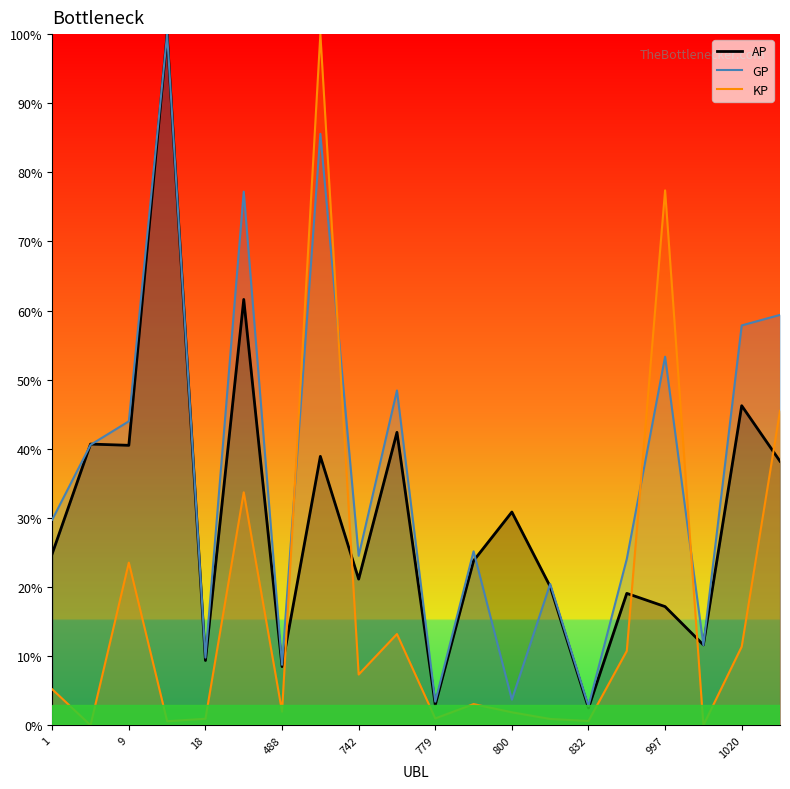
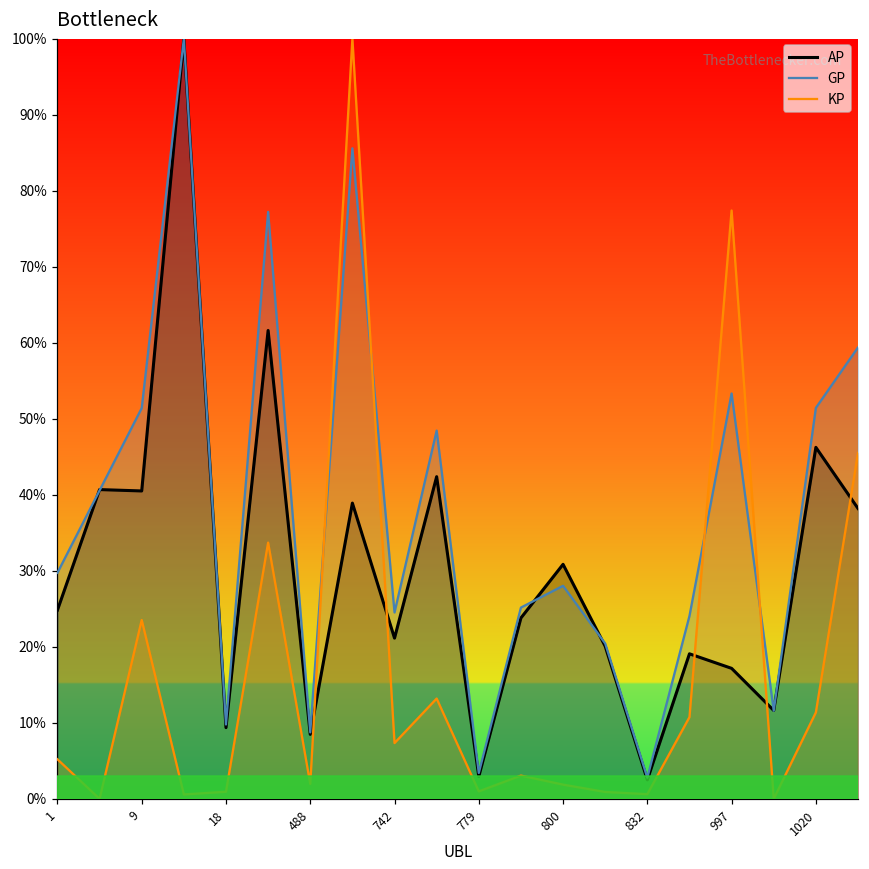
  {
    "AP": {
      "1": "25%",
      "9": "41%",
      "18": "9%",
      "742": "21%",
      "800": "31%",
      "997": "17%",
      "1020": "46%"
    },
    "GP": {
      "1": "30%",
-     "9": "44%",
+     "9": "51%",
      "18": "10%",
      "742": "25%",
      "779": "3%",
-     "800": "4%",
+     "800": "28%",
      "997": "53%",
-     "1020": "58%"
+     "1020": "51%"
    },
    "KP": {
      "1": "5%",
      "9": "24%",
      "742": "7%",
      "997": "77%",
      "1020": "11%"
    }
  }
